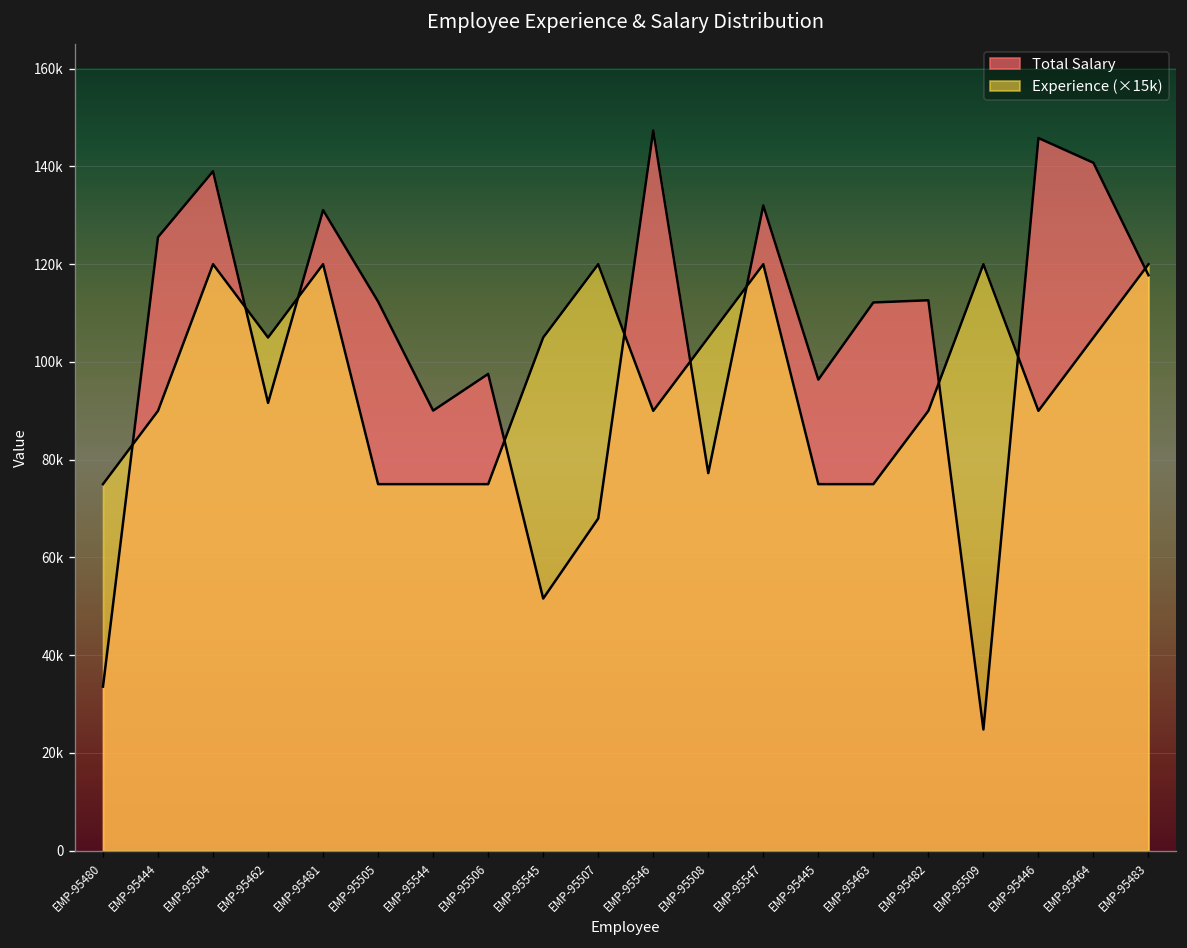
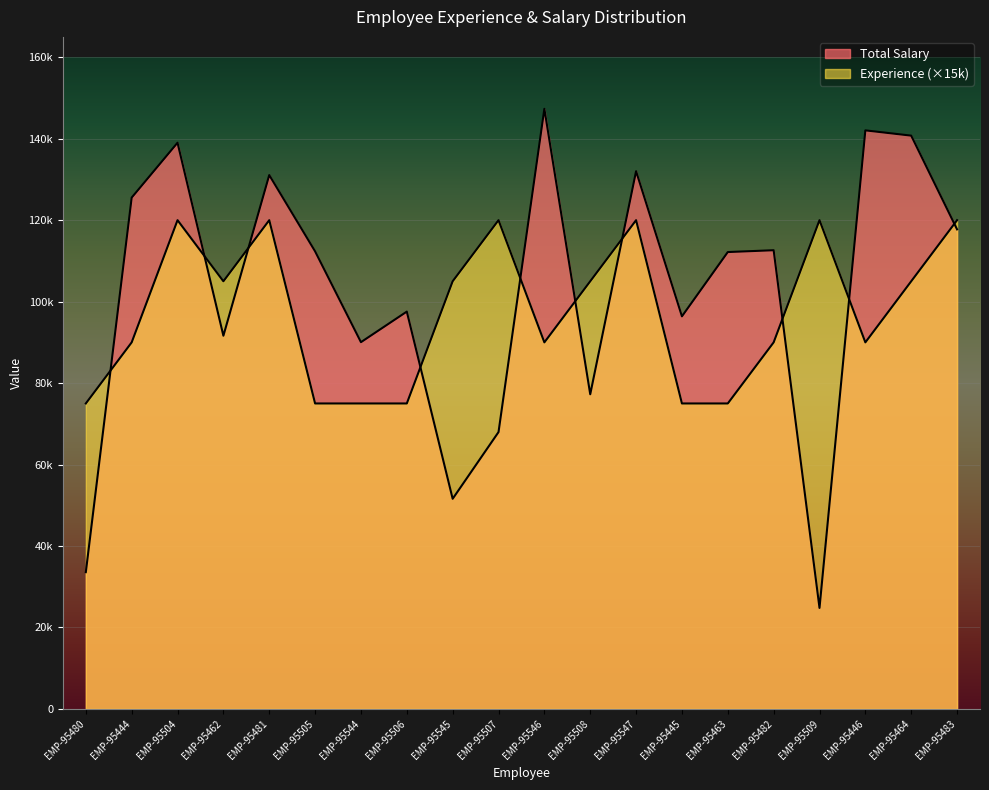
  {
    "Total Salary": {
      "EMP-95480": 34000,
      "EMP-95444": 126000,
      "EMP-95504": 139000,
      "EMP-95462": 92000,
      "EMP-95481": 131000,
      "EMP-95505": 112000,
      "EMP-95544": 90000,
      "EMP-95506": 98000,
      "EMP-95545": 52000,
      "EMP-95507": 68000,
      "EMP-95546": 147000,
      "EMP-95508": 77000,
      "EMP-95547": 132000,
      "EMP-95445": 96000,
      "EMP-95463": 112000,
      "EMP-95482": 113000,
      "EMP-95509": 25000,
-     "EMP-95446": 146000,
+     "EMP-95446": 142000,
      "EMP-95464": 141000,
      "EMP-95483": 118000
    },
    "Experience (×15k)": {
      "EMP-95480": 75000,
      "EMP-95444": 90000,
      "EMP-95504": 120000,
      "EMP-95462": 105000,
      "EMP-95481": 120000,
      "EMP-95505": 75000,
      "EMP-95544": 75000,
      "EMP-95506": 75000,
      "EMP-95545": 105000,
      "EMP-95507": 120000,
      "EMP-95546": 90000,
      "EMP-95508": 105000,
      "EMP-95547": 120000,
      "EMP-95445": 75000,
      "EMP-95463": 75000,
      "EMP-95482": 90000,
      "EMP-95509": 120000,
      "EMP-95446": 90000,
      "EMP-95464": 105000,
      "EMP-95483": 120000
    }
  }
